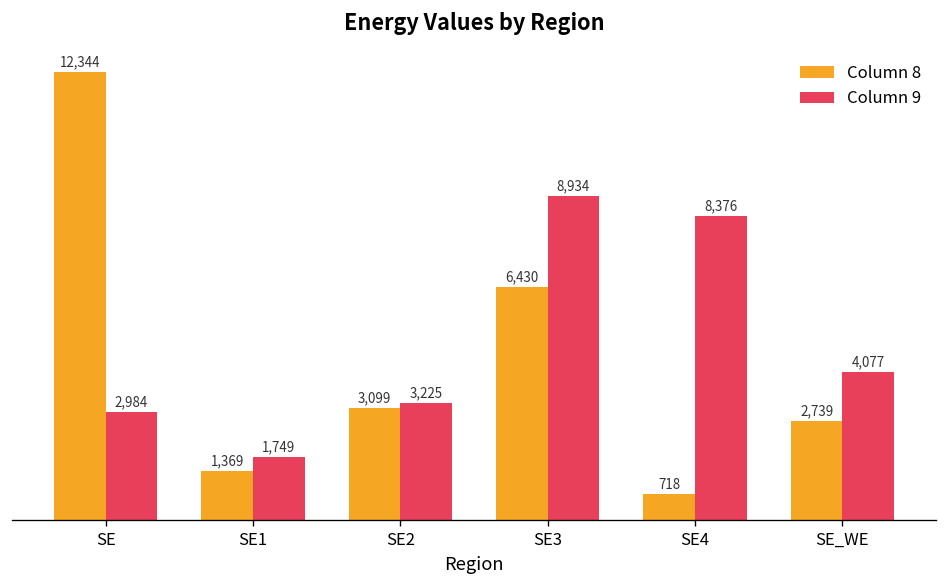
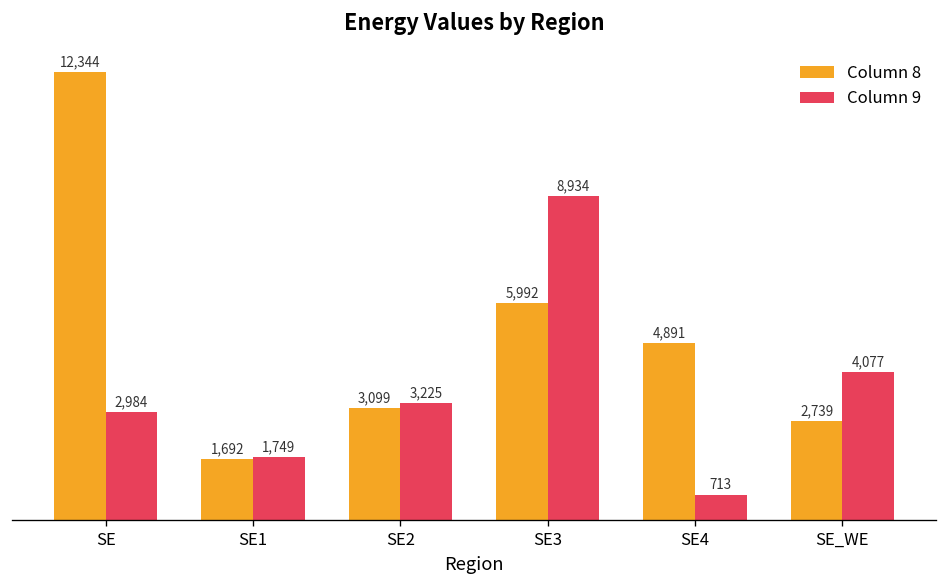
  {
    "Column 8": {
      "SE": "12,344",
-     "SE1": "1,369",
+     "SE1": "1,692",
      "SE2": "3,099",
-     "SE3": "6,430",
-     "SE4": "718",
+     "SE3": "5,992",
+     "SE4": "4,891",
      "SE_WE": "2,739"
    },
    "Column 9": {
      "SE": "2,984",
      "SE1": "1,749",
      "SE2": "3,225",
      "SE3": "8,934",
-     "SE4": "8,376",
+     "SE4": "713",
      "SE_WE": "4,077"
    }
  }
